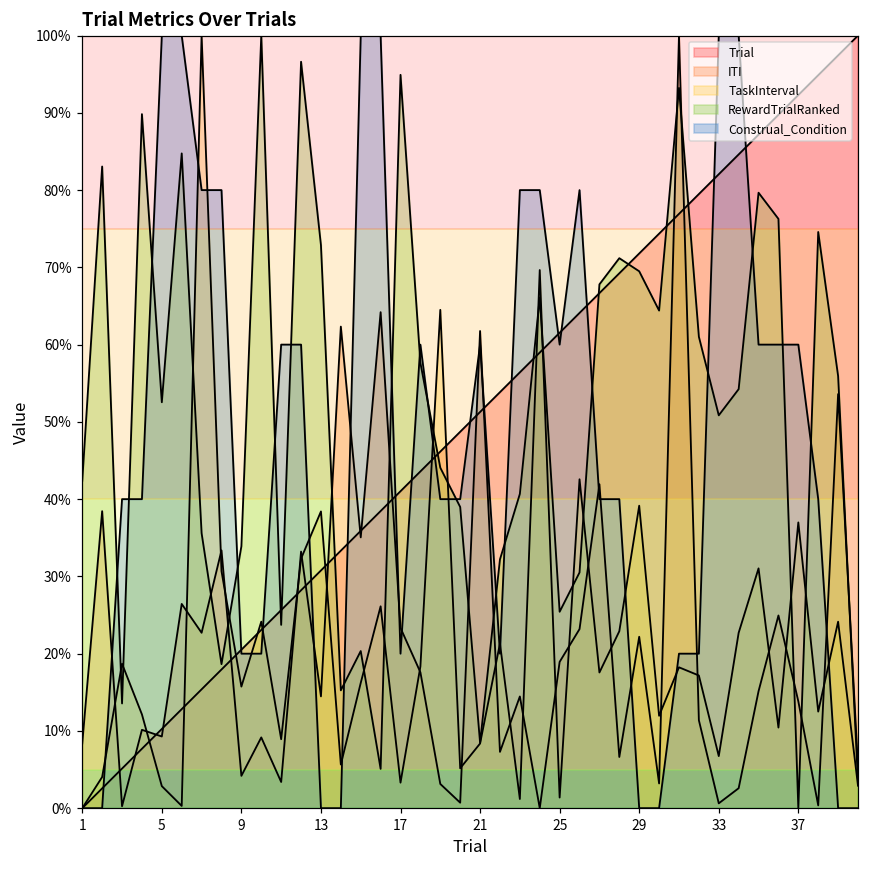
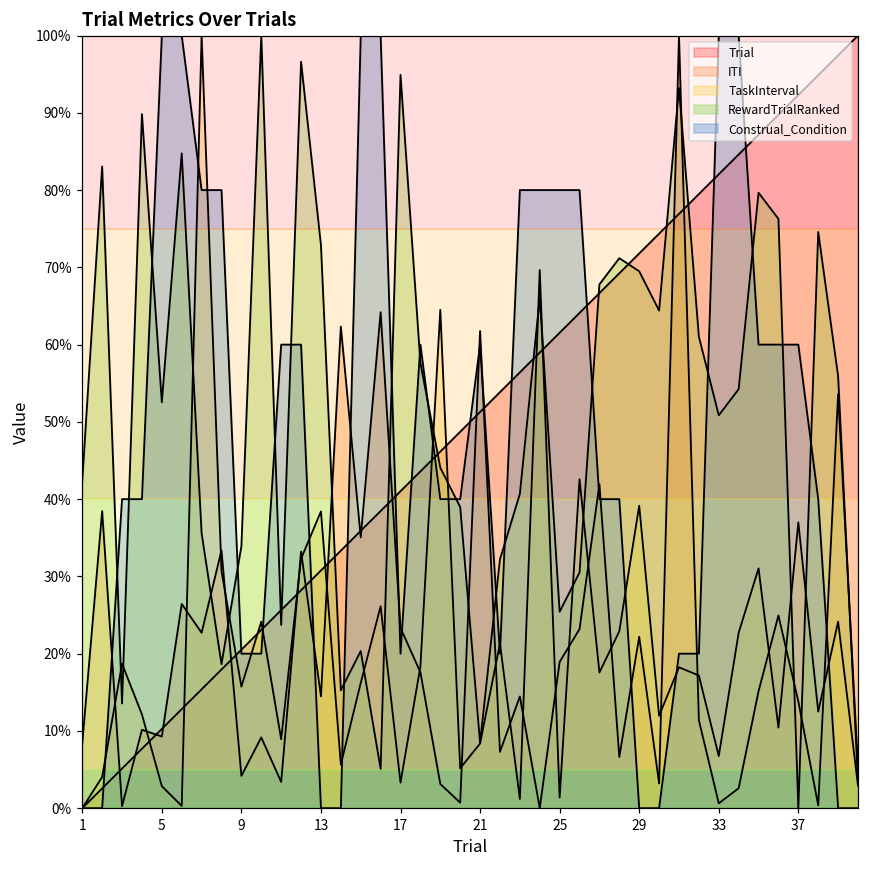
  {
    "Construal_Condition": {
      "9": "20%",
      "13": "0%",
      "17": "20%",
      "21": "60%",
-     "25": "60%",
+     "25": "80%",
      "29": "0%",
      "37": "60%"
    }
  }
